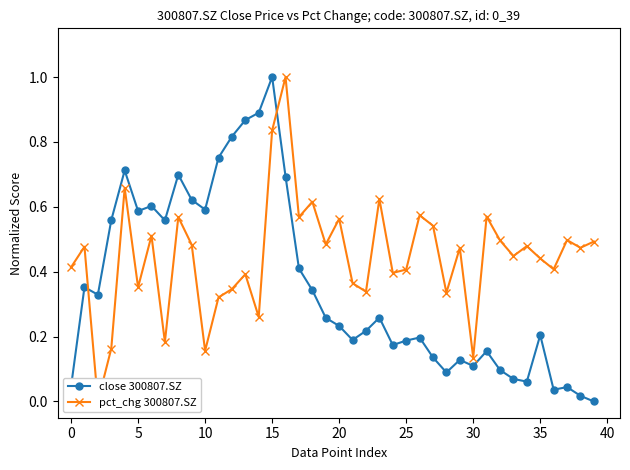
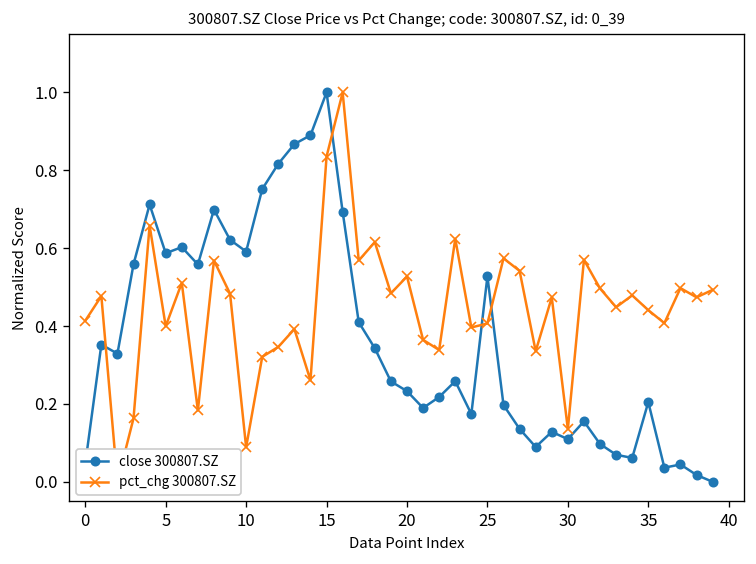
  {
    "close 300807.SZ": {
      "5": 0.59,
      "10": 0.59,
      "15": 1.00,
      "20": 0.23,
-     "25": 0.19,
+     "25": 0.53,
      "30": 0.11,
      "35": 0.20
    },
    "pct_chg 300807.SZ": {
      "0": 0.41,
-     "5": 0.35,
-     "10": 0.16,
+     "5": 0.40,
+     "10": 0.09,
      "15": 0.84,
-     "20": 0.56,
+     "20": 0.53,
      "25": 0.41,
      "30": 0.14,
      "35": 0.44
    }
  }
